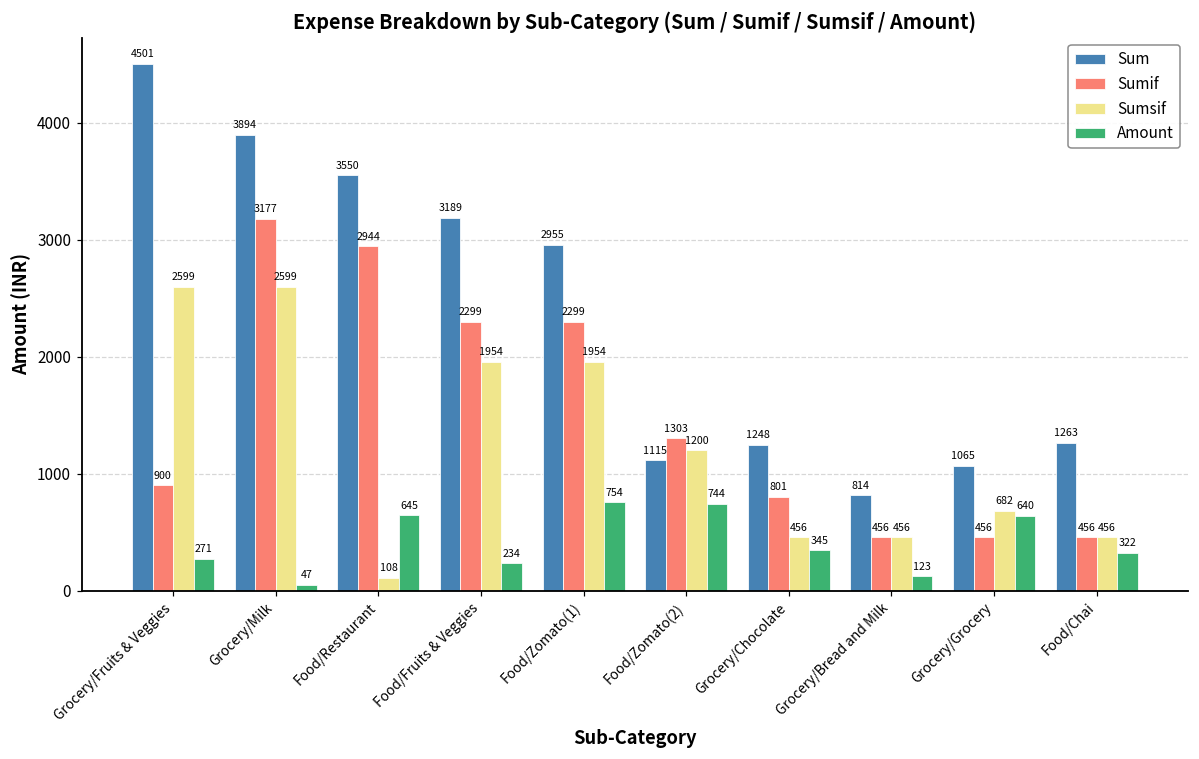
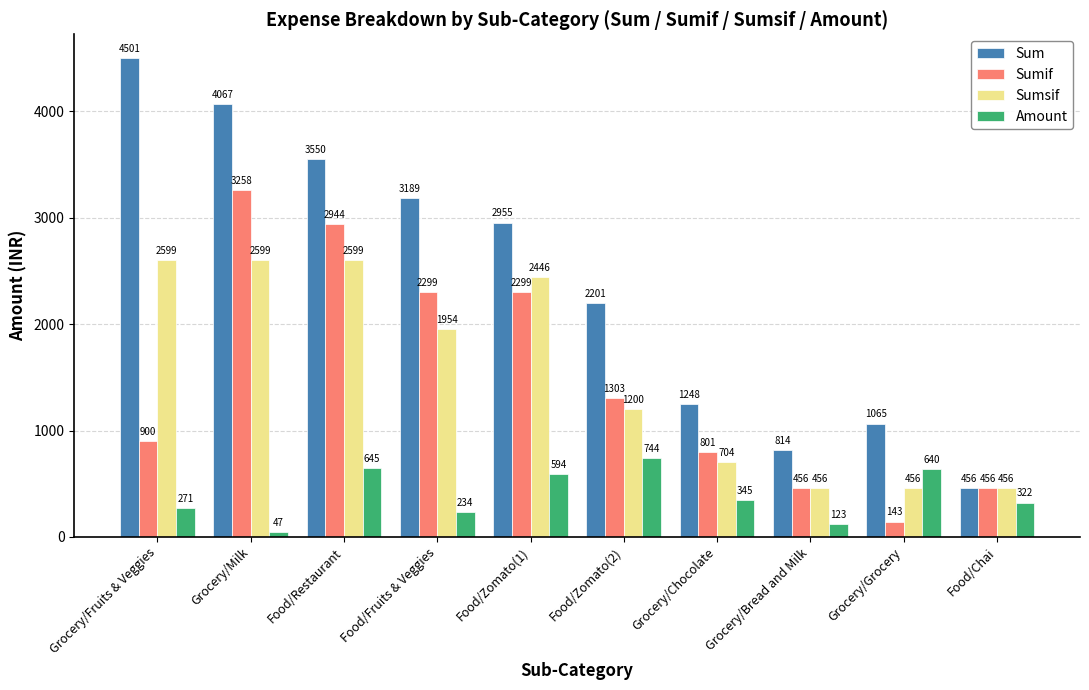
  {
    "Sum": {
      "Grocery/Fruits & Veggies": 4501,
-     "Grocery/Milk": 3894,
+     "Grocery/Milk": 4067,
      "Food/Restaurant": 3550,
      "Food/Fruits & Veggies": 3189,
      "Food/Zomato(1)": 2955,
-     "Food/Zomato(2)": 1115,
+     "Food/Zomato(2)": 2201,
      "Grocery/Chocolate": 1248,
      "Grocery/Bread and Milk": 814,
      "Grocery/Grocery": 1065,
-     "Food/Chai": 1263
+     "Food/Chai": 456
    },
    "Sumif": {
      "Grocery/Fruits & Veggies": 900,
-     "Grocery/Milk": 3177,
+     "Grocery/Milk": 3258,
      "Food/Restaurant": 2944,
      "Food/Fruits & Veggies": 2299,
      "Food/Zomato(1)": 2299,
      "Food/Zomato(2)": 1303,
      "Grocery/Chocolate": 801,
      "Grocery/Bread and Milk": 456,
-     "Grocery/Grocery": 456,
+     "Grocery/Grocery": 143,
      "Food/Chai": 456
    },
    "Sumsif": {
      "Grocery/Fruits & Veggies": 2599,
      "Grocery/Milk": 2599,
-     "Food/Restaurant": 108,
+     "Food/Restaurant": 2599,
      "Food/Fruits & Veggies": 1954,
-     "Food/Zomato(1)": 1954,
+     "Food/Zomato(1)": 2446,
      "Food/Zomato(2)": 1200,
-     "Grocery/Chocolate": 456,
+     "Grocery/Chocolate": 704,
      "Grocery/Bread and Milk": 456,
-     "Grocery/Grocery": 682,
+     "Grocery/Grocery": 456,
      "Food/Chai": 456
    },
    "Amount": {
      "Grocery/Fruits & Veggies": 271,
      "Grocery/Milk": 47,
      "Food/Restaurant": 645,
      "Food/Fruits & Veggies": 234,
-     "Food/Zomato(1)": 754,
+     "Food/Zomato(1)": 594,
      "Food/Zomato(2)": 744,
      "Grocery/Chocolate": 345,
      "Grocery/Bread and Milk": 123,
      "Grocery/Grocery": 640,
      "Food/Chai": 322
    }
  }
